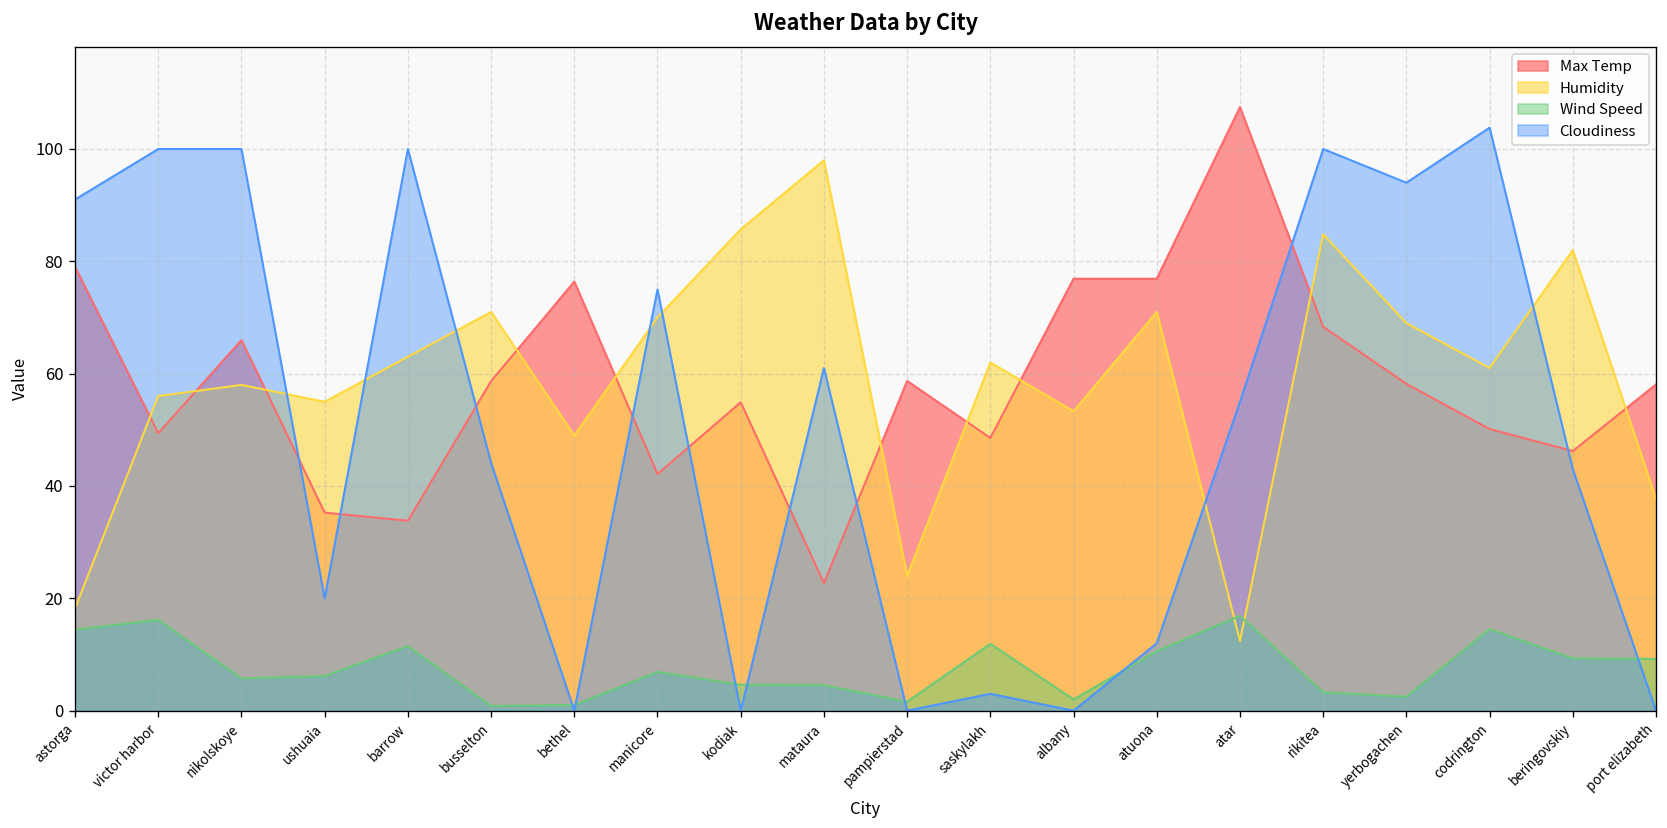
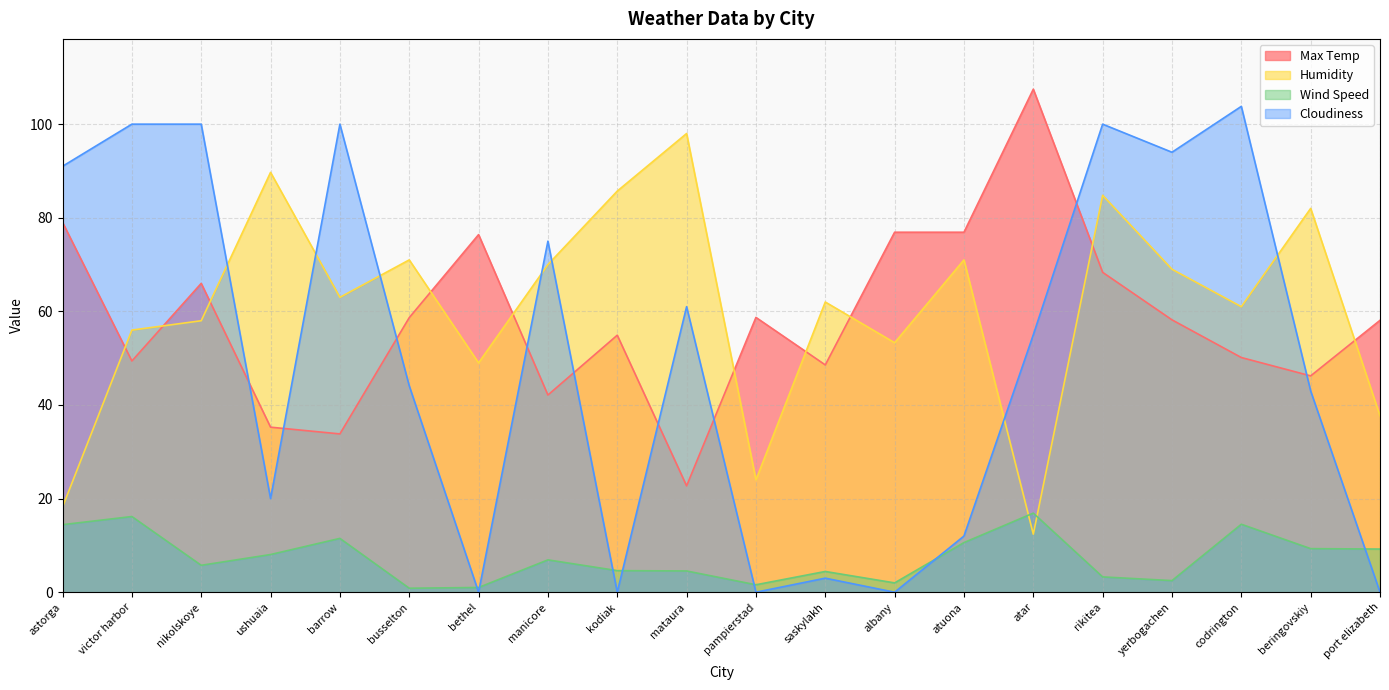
  {
    "Max Temp": {
      "astorga": 79,
      "victor harbor": 49,
      "nikolskoye": 66,
      "ushuaia": 35,
      "barrow": 34,
      "busselton": 59,
      "bethel": 76,
      "manicore": 42,
      "kodiak": 55,
      "mataura": 23,
      "pampierstad": 59,
      "saskylakh": 49,
      "albany": 77,
      "atuona": 77,
      "atar": 107,
      "rikitea": 68,
      "yerbogachen": 58,
      "codrington": 50,
      "beringovskiy": 46,
      "port elizabeth": 58
    },
    "Humidity": {
      "astorga": 18,
      "victor harbor": 56,
      "nikolskoye": 58,
-     "ushuaia": 55,
+     "ushuaia": 90,
      "barrow": 63,
      "busselton": 71,
      "bethel": 49,
      "manicore": 70,
      "kodiak": 86,
      "mataura": 98,
      "pampierstad": 24,
      "saskylakh": 62,
      "albany": 53,
      "atuona": 71,
      "atar": 12,
      "rikitea": 85,
      "yerbogachen": 69,
      "codrington": 61,
      "beringovskiy": 82,
      "port elizabeth": 38
    },
    "Wind Speed": {
      "astorga": 14,
      "victor harbor": 16,
      "nikolskoye": 6,
-     "ushuaia": 6,
+     "ushuaia": 8,
      "barrow": 12,
      "busselton": 1,
      "bethel": 1,
      "manicore": 7,
      "kodiak": 5,
      "mataura": 5,
      "pampierstad": 2,
-     "saskylakh": 12,
+     "saskylakh": 4,
      "albany": 2,
      "atuona": 11,
      "atar": 17,
      "rikitea": 3,
      "yerbogachen": 2,
      "codrington": 15,
      "beringovskiy": 9,
      "port elizabeth": 9
    },
    "Cloudiness": {
      "astorga": 91,
      "victor harbor": 100,
      "nikolskoye": 100,
      "ushuaia": 20,
      "barrow": 100,
      "busselton": 44,
      "bethel": 0,
      "manicore": 75,
      "kodiak": 0,
      "mataura": 61,
      "pampierstad": 0,
      "saskylakh": 3,
      "albany": 0,
      "atuona": 12,
      "atar": 55,
      "rikitea": 100,
      "yerbogachen": 94,
      "codrington": 104,
      "beringovskiy": 43,
      "port elizabeth": 0
    }
  }
